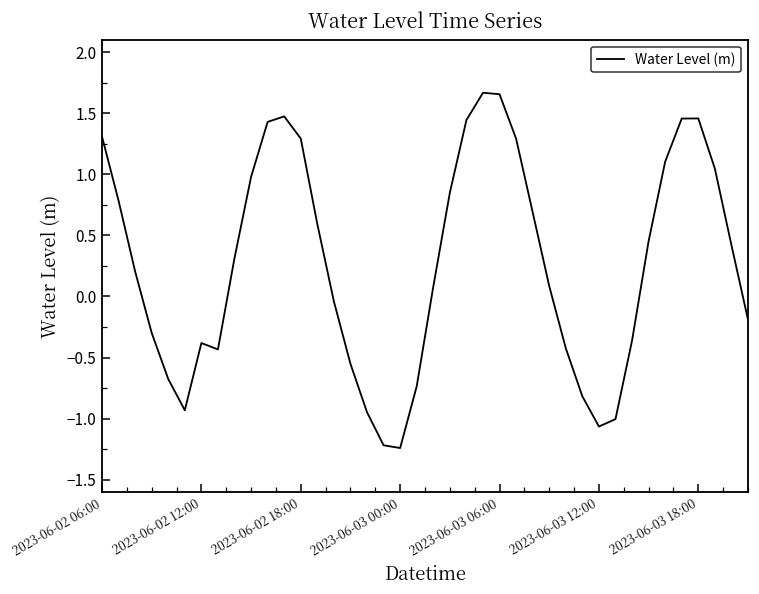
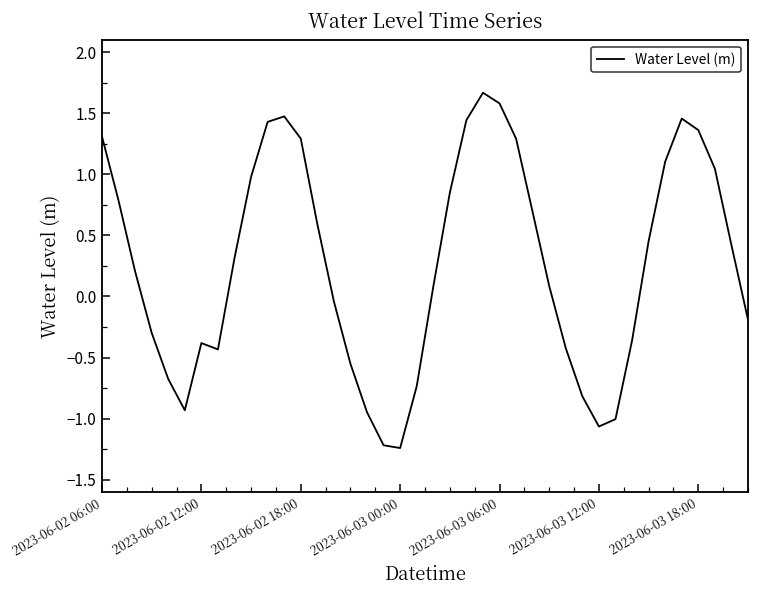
  {
    "2023-06-02 06:00": 1.31,
    "2023-06-02 12:00": -0.38,
    "2023-06-02 18:00": 1.29,
    "2023-06-03 00:00": -1.24,
-   "2023-06-03 06:00": 1.65,
+   "2023-06-03 06:00": 1.58,
    "2023-06-03 12:00": -1.06,
-   "2023-06-03 18:00": 1.46
+   "2023-06-03 18:00": 1.36
  }
